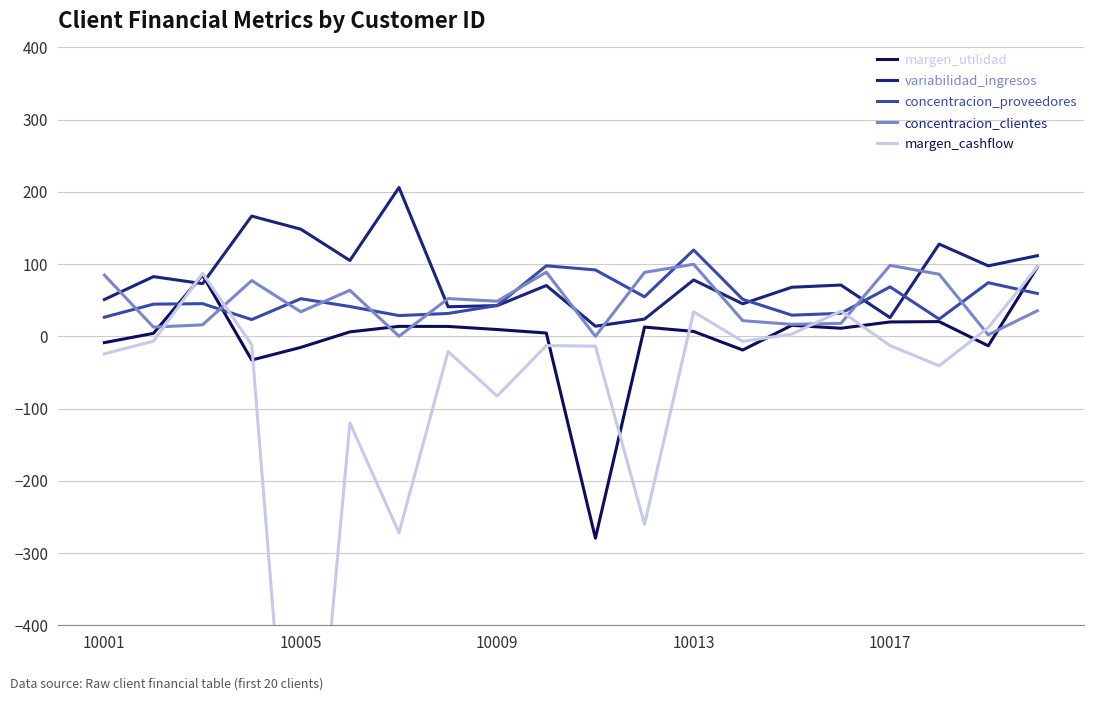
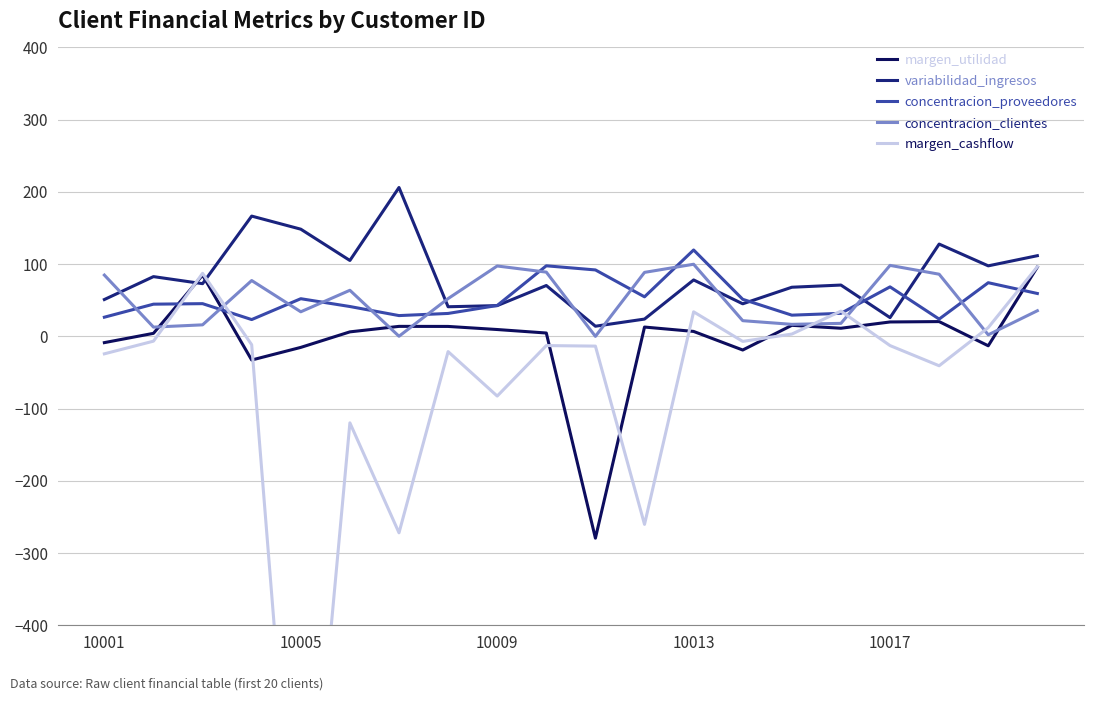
  {
    "concentracion_proveedores": {
      "10001": 30,
      "10005": 50,
      "10013": 120,
      "10017": 70
    },
    "concentracion_clientes": {
      "10001": 80,
      "10005": 30,
-     "10009": 50,
+     "10009": 100,
      "10013": 100,
      "10017": 100
    },
    "margen_cashflow": {
      "10001": -20,
      "10009": -80,
      "10013": 30,
      "10017": -10
    }
  }
